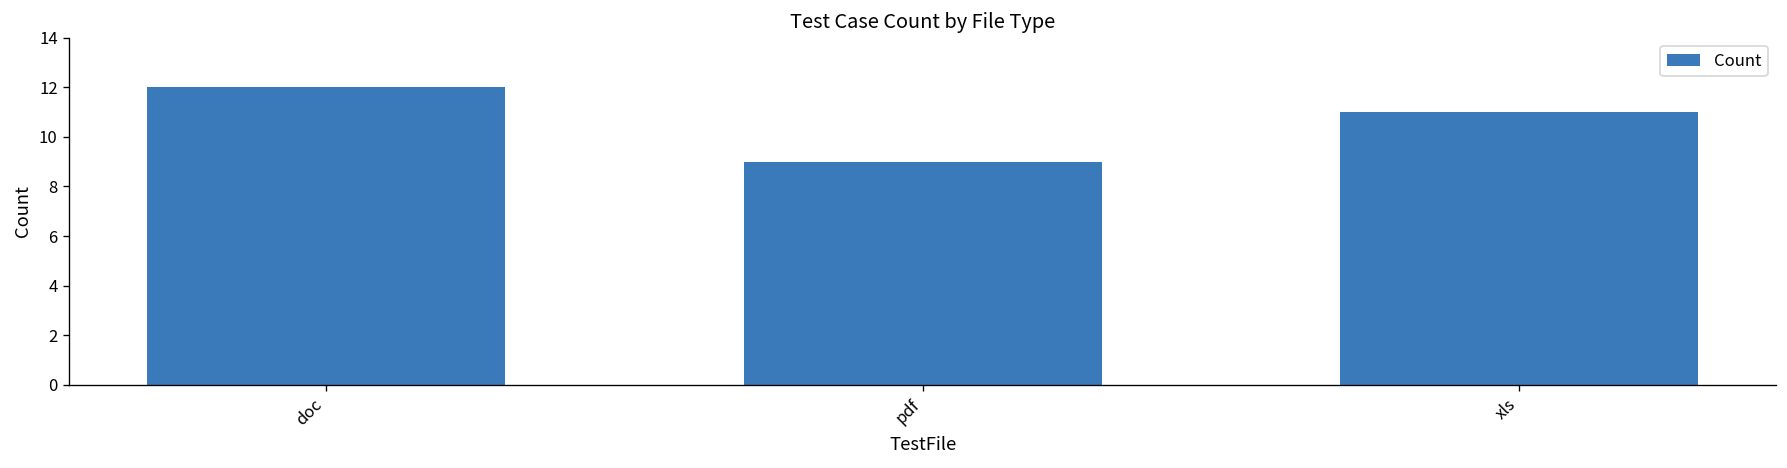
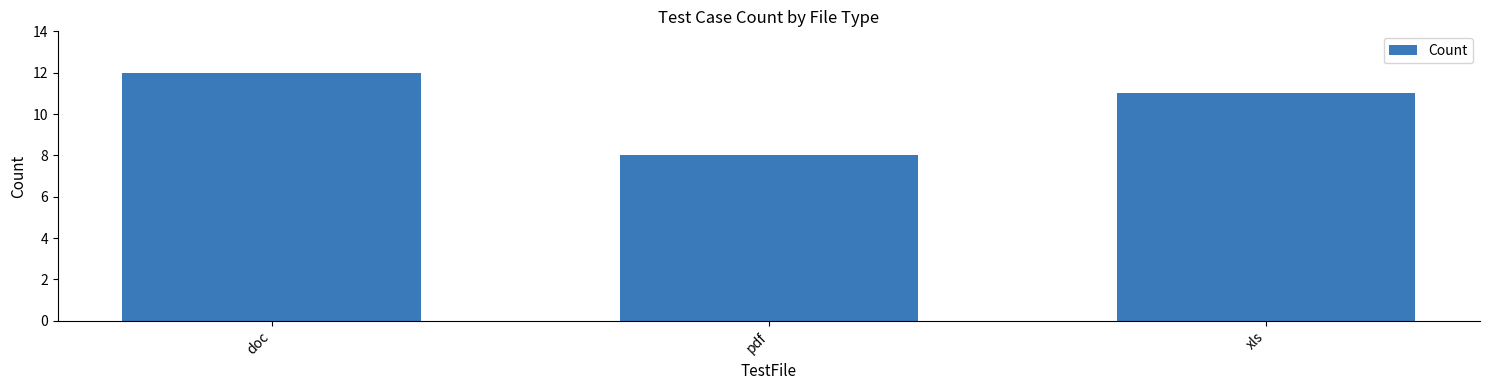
  {
    "doc": 12,
-   "pdf": 9,
+   "pdf": 8,
    "xls": 11
  }
